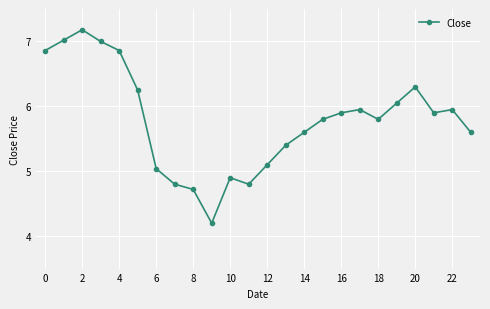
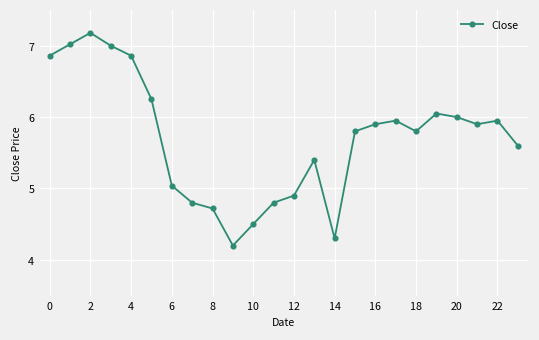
  {
    "0": 6.9,
    "2": 7.2,
    "4": 6.9,
    "6": 5.0,
    "8": 4.7,
-   "10": 4.9,
-   "12": 5.1,
-   "14": 5.6,
+   "10": 4.5,
+   "12": 4.9,
+   "14": 4.3,
    "16": 5.9,
    "18": 5.8,
-   "20": 6.3,
+   "20": 6.0,
    "22": 6.0
  }
